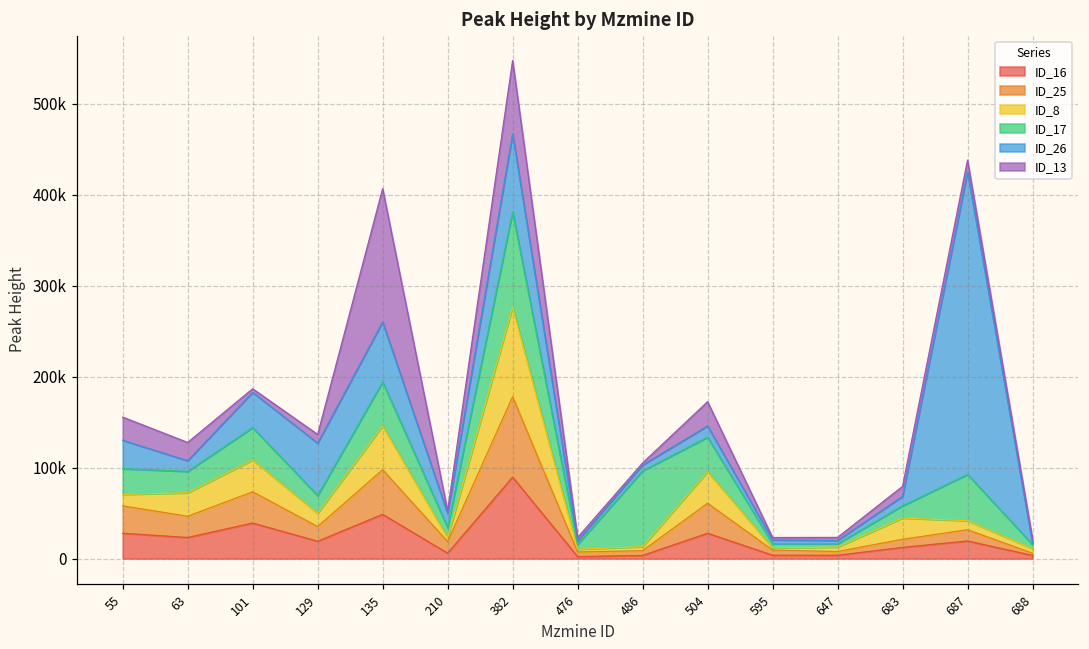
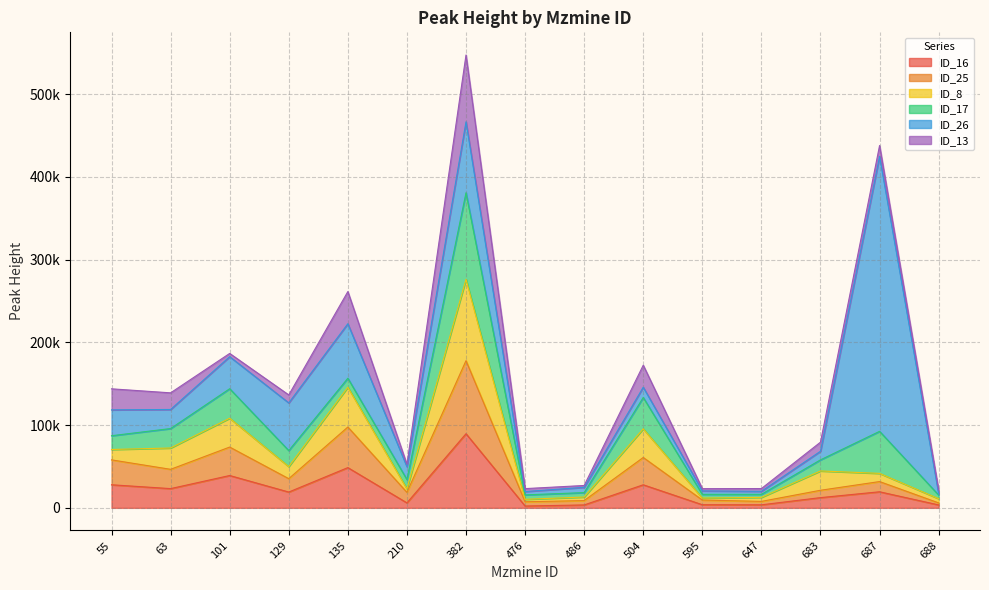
  {
    "ID_8": {
      "55": 10000,
      "63": 30000,
      "101": 30000,
      "129": 10000,
      "135": 50000,
      "210": 0,
      "382": 100000,
      "486": 0,
      "504": 30000,
      "647": 0,
      "683": 20000,
      "687": 10000,
      "688": 10000
    },
    "ID_17": {
-     "55": 30000,
+     "55": 20000,
      "63": 20000,
      "101": 40000,
      "129": 20000,
-     "135": 50000,
+     "135": 10000,
      "210": 10000,
      "382": 100000,
      "476": 10000,
-     "486": 80000,
+     "486": 10000,
      "504": 40000,
      "595": 0,
      "647": 0,
      "683": 10000,
      "687": 50000
    },
    "ID_26": {
      "55": 30000,
-     "63": 10000,
+     "63": 20000,
      "101": 40000,
      "129": 60000,
      "135": 70000,
      "382": 90000,
      "476": 0,
      "504": 10000,
      "647": 0,
      "683": 10000,
      "687": 330000
    },
    "ID_13": {
      "55": 30000,
      "63": 20000,
      "101": 0,
      "129": 10000,
-     "135": 150000,
+     "135": 40000,
      "382": 80000,
      "476": 0,
      "504": 30000,
      "647": 0,
      "683": 10000,
      "687": 10000,
      "688": 0
    }
  }
